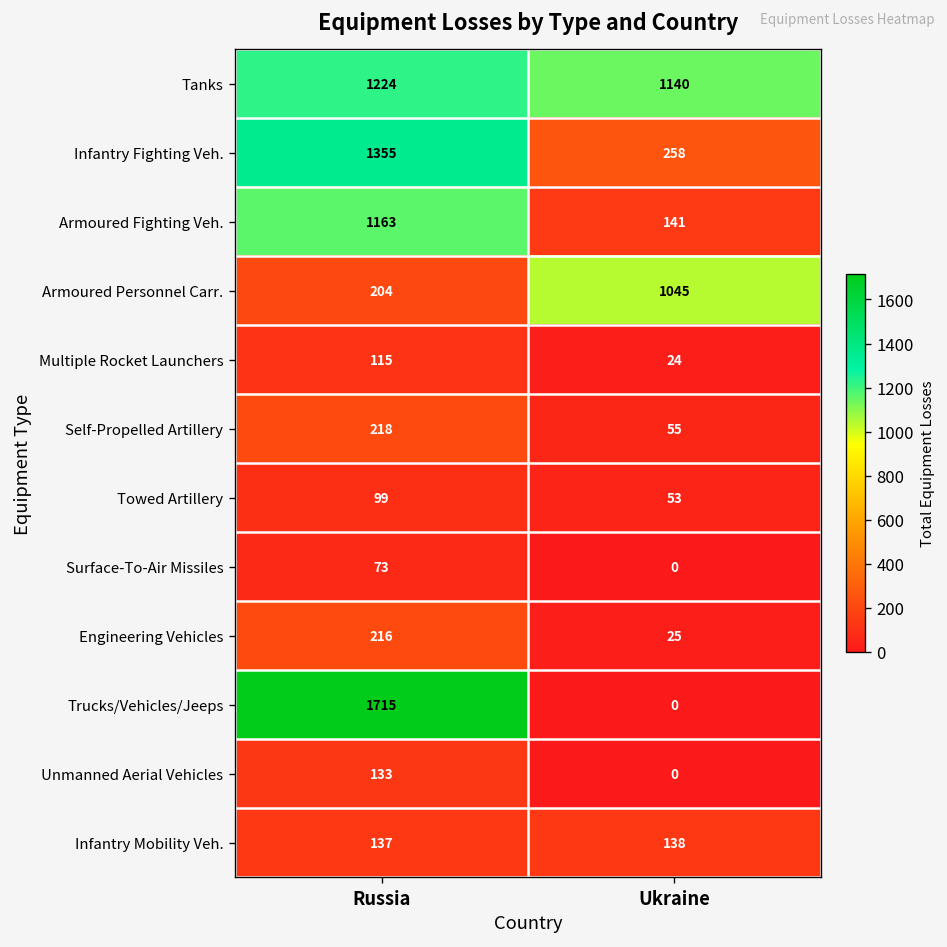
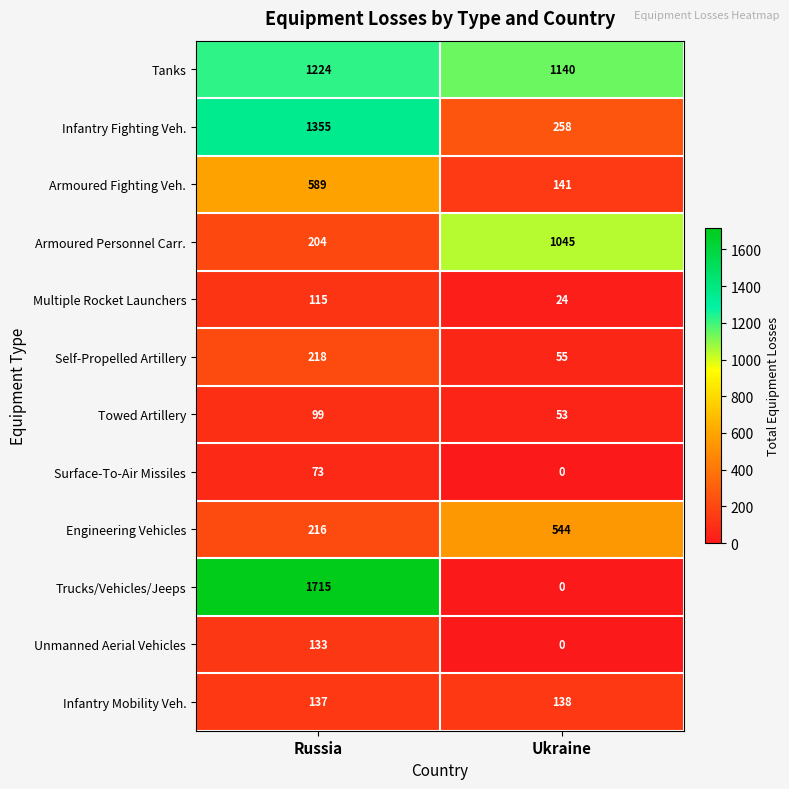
  {
    "Tanks": {
      "Russia": 1224,
      "Ukraine": 1140
    },
    "Infantry Fighting Veh.": {
      "Russia": 1355,
      "Ukraine": 258
    },
    "Armoured Fighting Veh.": {
-     "Russia": 1163,
+     "Russia": 589,
      "Ukraine": 141
    },
    "Armoured Personnel Carr.": {
      "Russia": 204,
      "Ukraine": 1045
    },
    "Multiple Rocket Launchers": {
      "Russia": 115,
      "Ukraine": 24
    },
    "Self-Propelled Artillery": {
      "Russia": 218,
      "Ukraine": 55
    },
    "Towed Artillery": {
      "Russia": 99,
      "Ukraine": 53
    },
    "Surface-To-Air Missiles": {
      "Russia": 73,
      "Ukraine": 0
    },
    "Engineering Vehicles": {
      "Russia": 216,
-     "Ukraine": 25
+     "Ukraine": 544
    },
    "Trucks/Vehicles/Jeeps": {
      "Russia": 1715,
      "Ukraine": 0
    },
    "Unmanned Aerial Vehicles": {
      "Russia": 133,
      "Ukraine": 0
    },
    "Infantry Mobility Veh.": {
      "Russia": 137,
      "Ukraine": 138
    }
  }
